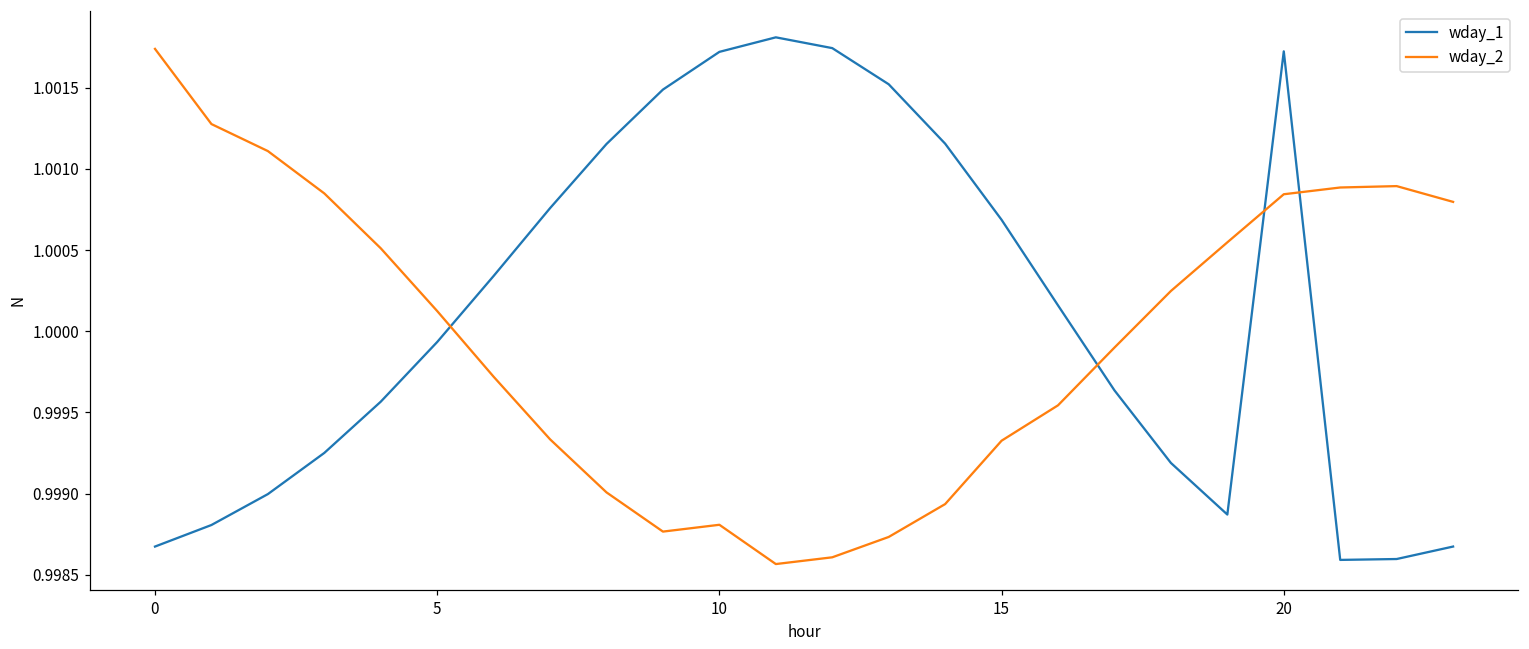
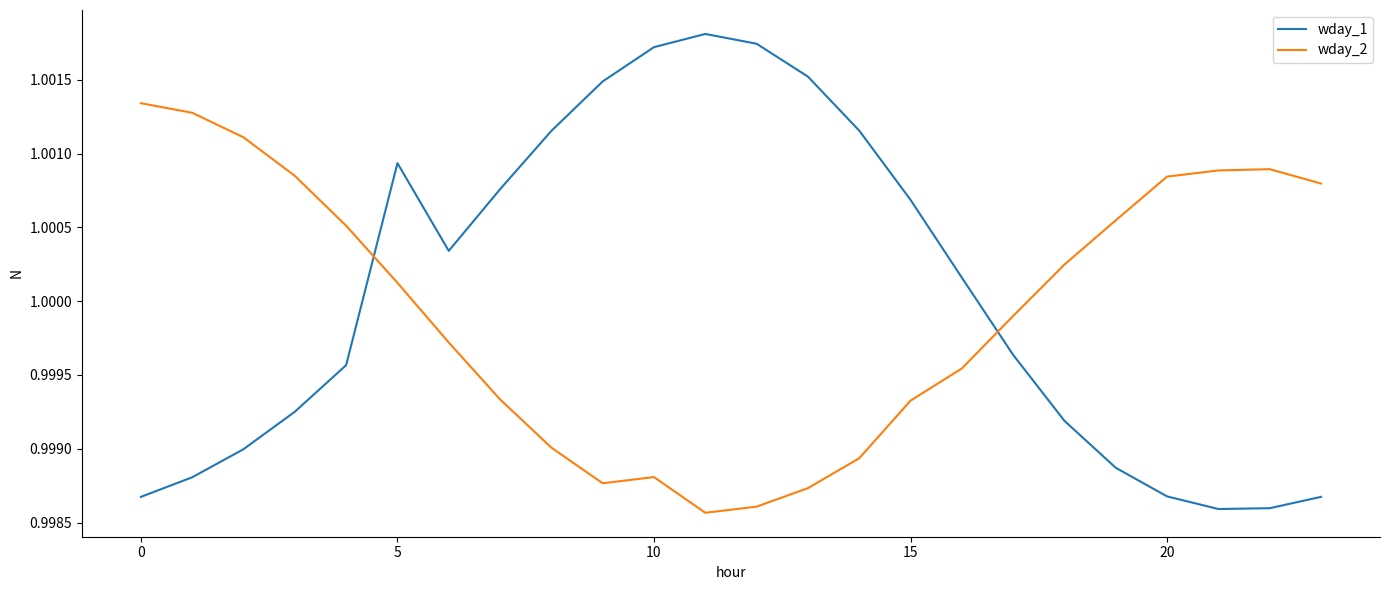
  {
    "wday_1": {
      "0": 0.99867,
-     "5": 0.99993,
+     "5": 1.00093,
      "10": 1.00172,
      "15": 1.00069,
-     "20": 1.00172
+     "20": 0.99868
    },
    "wday_2": {
-     "0": 1.00174,
+     "0": 1.00134,
      "5": 1.00012,
      "10": 0.99881,
      "15": 0.99933,
      "20": 1.00084
    }
  }
